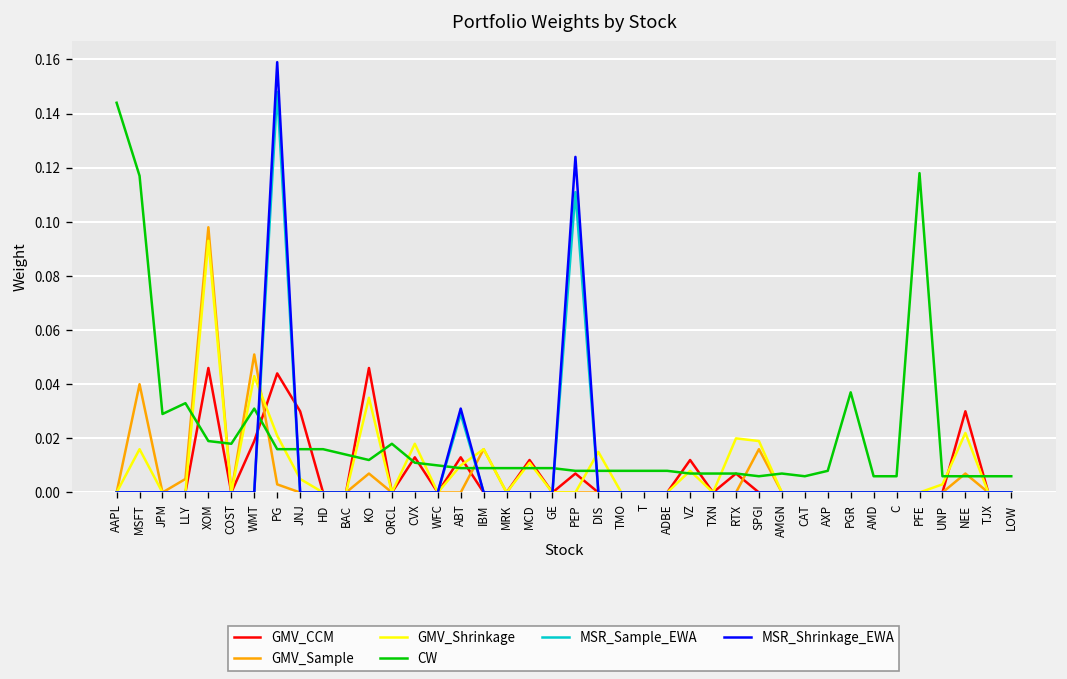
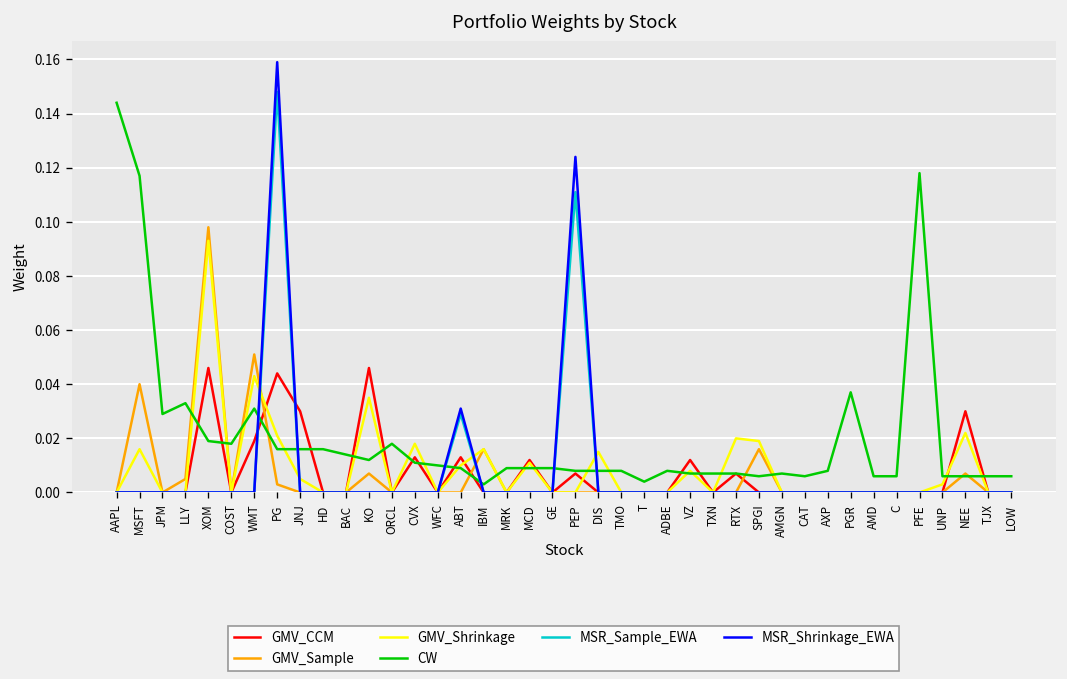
  {
    "GMV_CCM": {
      "XOM": 0.046,
      "WMT": 0.019,
      "PG": 0.044,
      "JNJ": 0.030,
      "KO": 0.046,
      "CVX": 0.013,
      "ABT": 0.013,
      "VZ": 0.012,
      "NEE": 0.030
    },
    "GMV_Sample": {
      "MSFT": 0.040,
      "LLY": 0.005,
      "XOM": 0.098,
      "WMT": 0.051,
      "PG": 0.003,
      "KO": 0.007,
      "ABT": 0.000,
      "SPGI": 0.016
    },
    "GMV_Shrinkage": {
      "MSFT": 0.016,
      "XOM": 0.093,
      "WMT": 0.043,
      "PG": 0.021,
      "JNJ": 0.005,
      "KO": 0.035,
      "CVX": 0.018,
      "DIS": 0.015,
      "RTX": 0.020,
      "SPGI": 0.019,
      "UNP": 0.003,
      "NEE": 0.022
    },
    "CW": {
      "AAPL": 0.144,
      "MSFT": 0.117,
      "JPM": 0.029,
      "LLY": 0.033,
      "XOM": 0.019,
      "COST": 0.018,
      "WMT": 0.031,
      "PG": 0.016,
      "JNJ": 0.016,
      "HD": 0.016,
      "BAC": 0.014,
      "KO": 0.012,
      "ORCL": 0.018,
      "CVX": 0.011,
      "WFC": 0.010,
-     "IBM": 0.009,
+     "IBM": 0.003,
      "MRK": 0.009,
      "MCD": 0.009,
      "GE": 0.009,
      "DIS": 0.008,
      "TMO": 0.008,
-     "T": 0.008,
+     "T": 0.004,
      "ADBE": 0.008,
      "TXN": 0.007,
      "SPGI": 0.006,
      "AMGN": 0.007,
      "CAT": 0.006,
      "AXP": 0.008,
      "PGR": 0.037,
      "AMD": 0.006,
      "C": 0.006,
      "PFE": 0.118,
      "UNP": 0.006,
      "TJX": 0.006,
      "LOW": 0.006
    },
    "MSR_Sample_EWA": {
      "PG": 0.148,
      "ABT": 0.029,
      "PEP": 0.111
    },
    "MSR_Shrinkage_EWA": {
      "PG": 0.159,
      "ABT": 0.031,
      "PEP": 0.124
    }
  }
